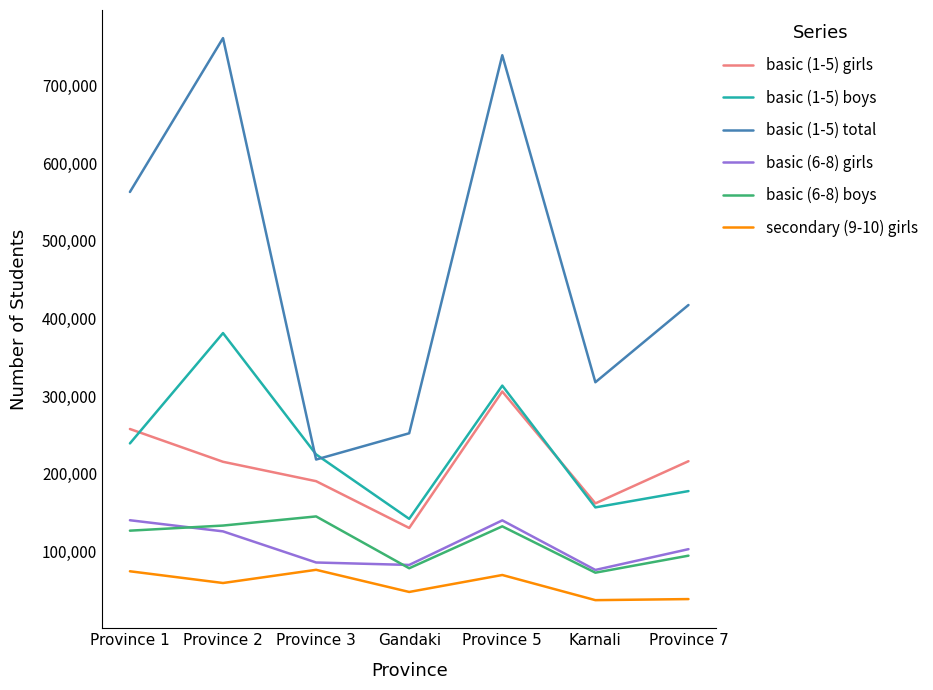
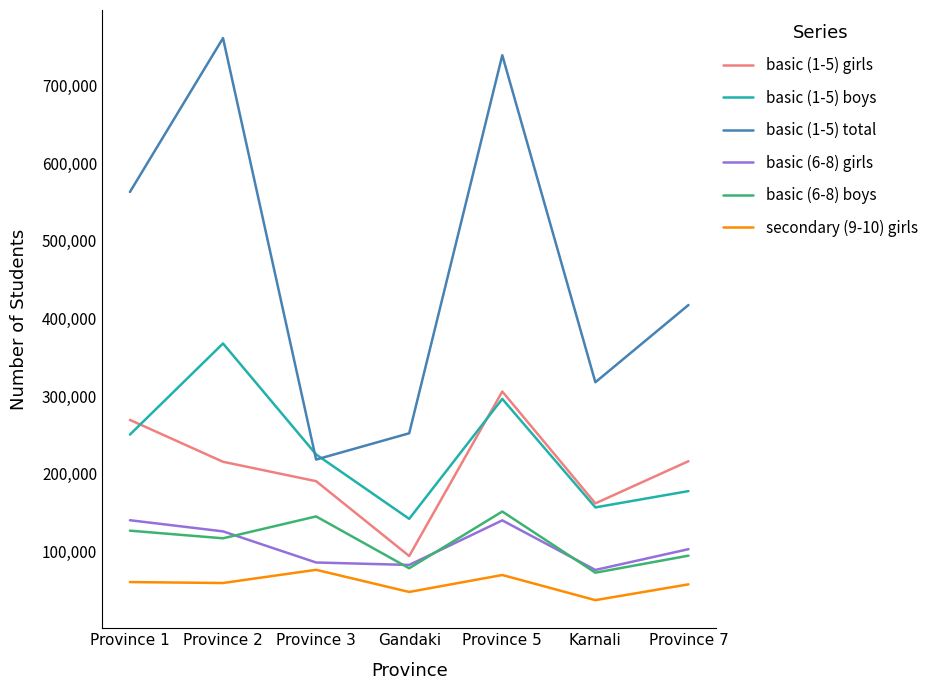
  {
    "basic (1-5) girls": {
-     "Province 1": "260,000",
+     "Province 1": "270,000",
      "Province 2": "220,000",
      "Province 3": "190,000",
-     "Gandaki": "130,000",
+     "Gandaki": "90,000",
      "Province 5": "310,000",
      "Karnali": "160,000",
      "Province 7": "220,000"
    },
    "basic (1-5) boys": {
-     "Province 1": "240,000",
-     "Province 2": "380,000",
+     "Province 1": "250,000",
+     "Province 2": "370,000",
      "Province 3": "220,000",
      "Gandaki": "140,000",
-     "Province 5": "310,000",
+     "Province 5": "300,000",
      "Karnali": "160,000",
      "Province 7": "180,000"
    },
    "basic (1-5) total": {
      "Province 1": "560,000",
      "Province 2": "760,000",
      "Province 3": "220,000",
      "Gandaki": "250,000",
      "Province 5": "740,000",
      "Karnali": "320,000",
      "Province 7": "420,000"
    },
    "basic (6-8) girls": {
      "Province 1": "140,000",
      "Province 2": "130,000",
      "Province 3": "90,000",
      "Gandaki": "80,000",
      "Province 5": "140,000",
      "Karnali": "80,000",
      "Province 7": "100,000"
    },
    "basic (6-8) boys": {
      "Province 1": "130,000",
-     "Province 2": "130,000",
+     "Province 2": "120,000",
      "Province 3": "140,000",
      "Gandaki": "80,000",
-     "Province 5": "130,000",
+     "Province 5": "150,000",
      "Karnali": "70,000",
      "Province 7": "90,000"
    },
    "secondary (9-10) girls": {
-     "Province 1": "70,000",
+     "Province 1": "60,000",
      "Province 2": "60,000",
      "Province 3": "80,000",
      "Gandaki": "50,000",
      "Province 5": "70,000",
      "Karnali": "40,000",
-     "Province 7": "40,000"
+     "Province 7": "60,000"
    }
  }
